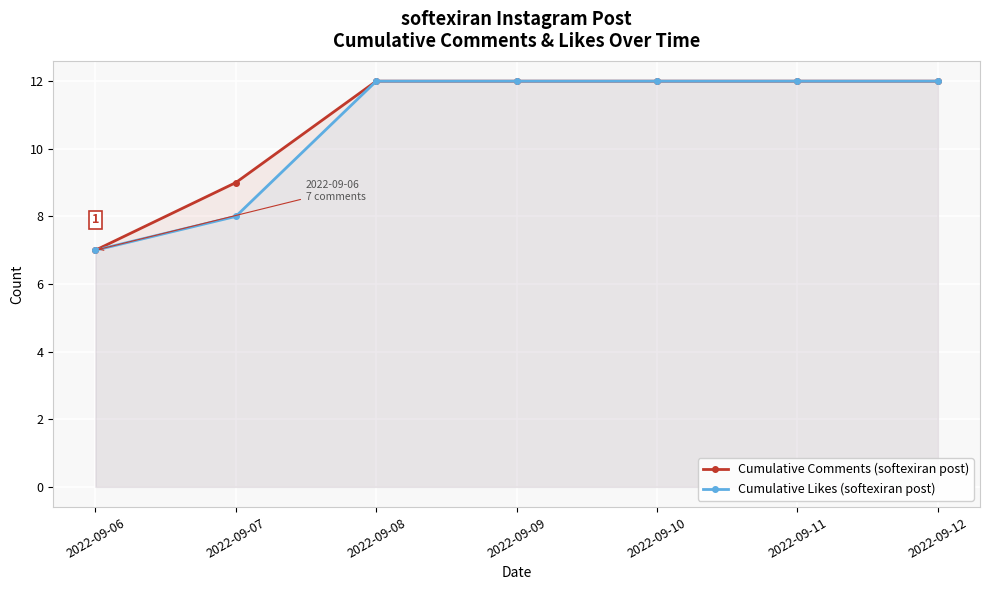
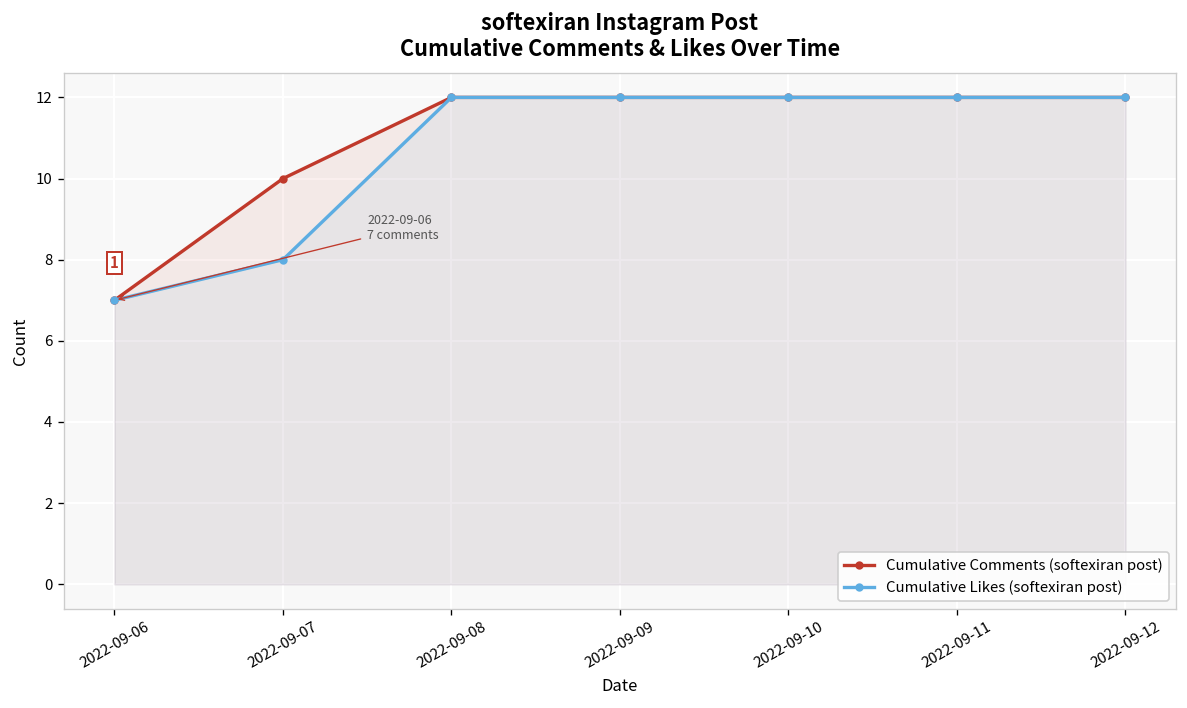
  {
    "Cumulative Comments (softexiran post)": {
-     "2022-09-07": 9
+     "2022-09-07": 10
    }
  }
